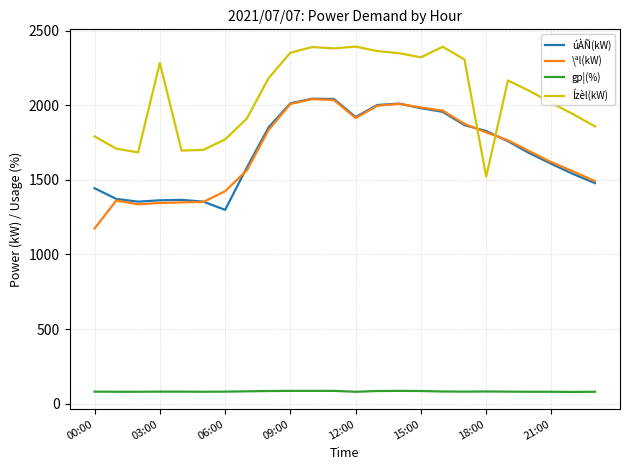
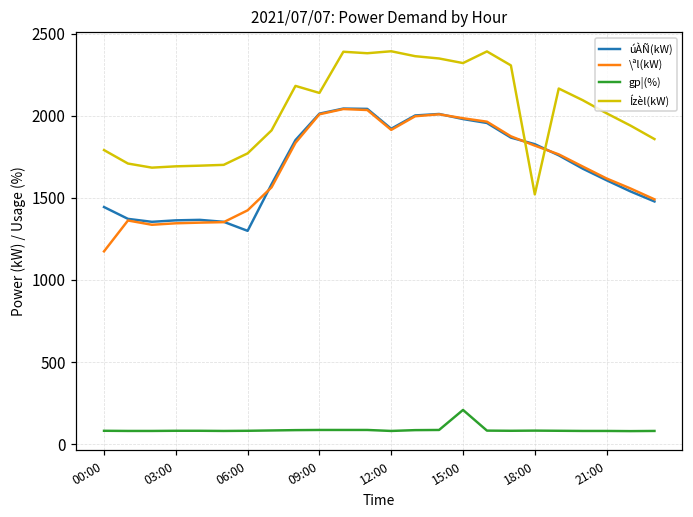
  {
    "úÀÑ(kW)": {
      "00:00": 1440,
      "03:00": 1360,
      "06:00": 1300
    },
    "\\ªl(kW)": {
      "00:00": 1170,
      "03:00": 1350,
      "06:00": 1420
    },
    "gp¦(%)": {
      "00:00": 80,
      "03:00": 80,
      "06:00": 80,
      "09:00": 90,
      "12:00": 80,
-     "15:00": 90,
+     "15:00": 210,
      "18:00": 80,
      "21:00": 80
    },
    "Ízèl(kW)": {
      "00:00": 1790,
-     "03:00": 2280,
+     "03:00": 1690,
      "06:00": 1770,
-     "09:00": 2350,
+     "09:00": 2140,
      "12:00": 2390,
      "15:00": 2320,
      "18:00": 1520
    }
  }
